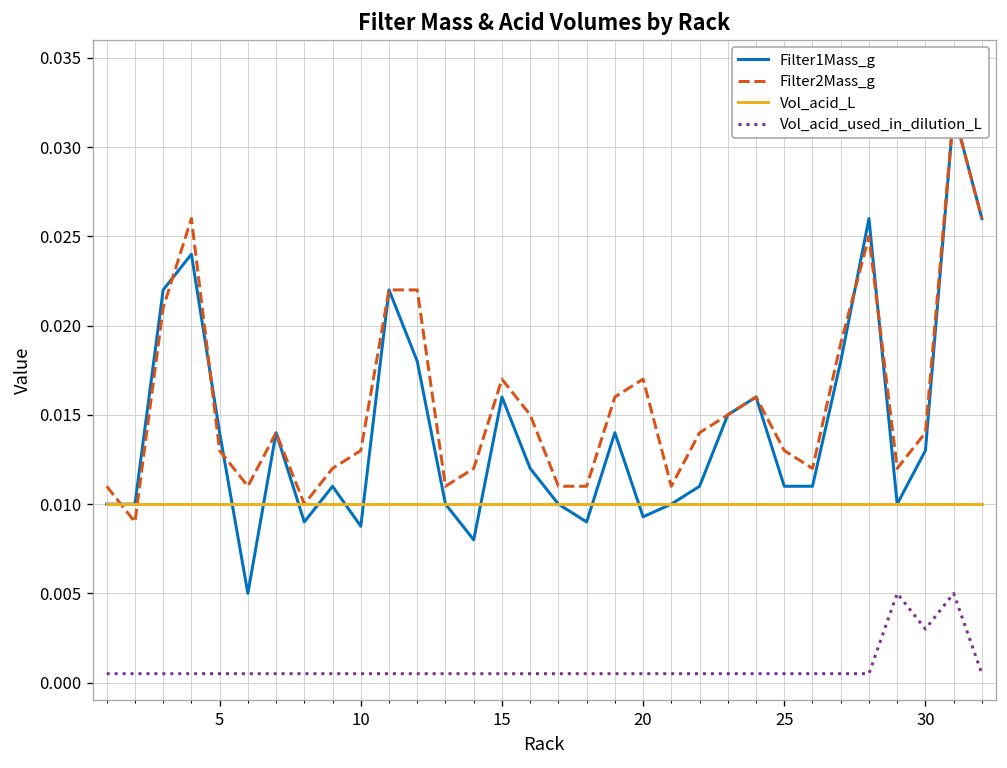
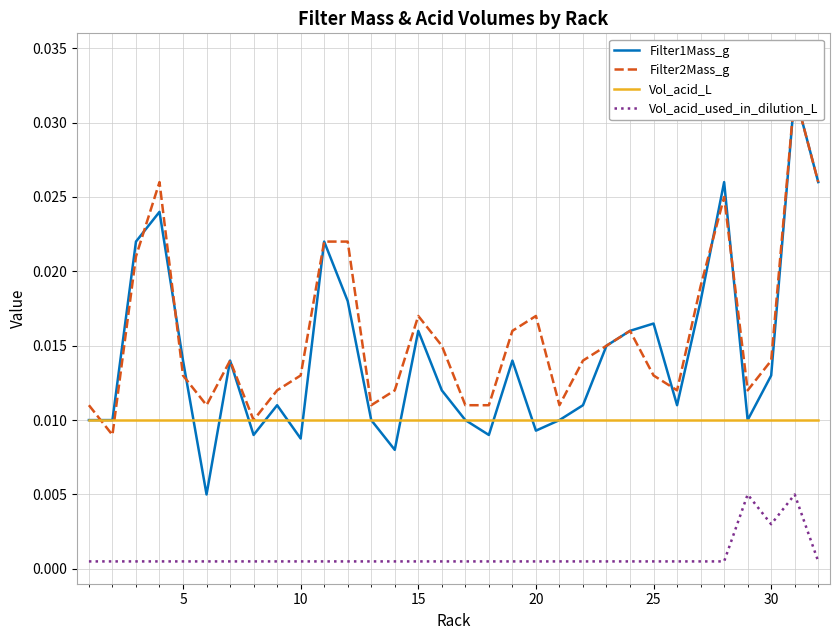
  {
    "Filter1Mass_g": {
      "5": 0.0140,
      "10": 0.0088,
      "15": 0.0160,
      "20": 0.0093,
-     "25": 0.0110,
+     "25": 0.0165,
      "30": 0.0130
    },
    "Filter2Mass_g": {
      "5": 0.0130,
      "10": 0.0130,
      "15": 0.0170,
      "20": 0.0170,
      "25": 0.0130,
      "30": 0.0140
    },
    "Vol_acid_L": {
      "5": 0.0100,
      "10": 0.0100,
      "15": 0.0100,
      "20": 0.0100,
      "25": 0.0100,
      "30": 0.0100
    },
    "Vol_acid_used_in_dilution_L": {
      "5": 0.0005,
      "10": 0.0005,
      "15": 0.0005,
      "20": 0.0005,
      "25": 0.0005,
      "30": 0.0030
    }
  }
